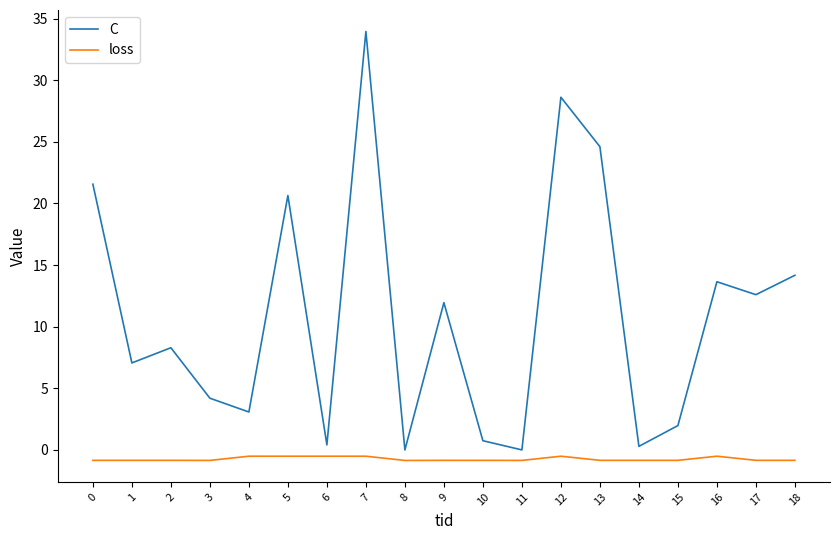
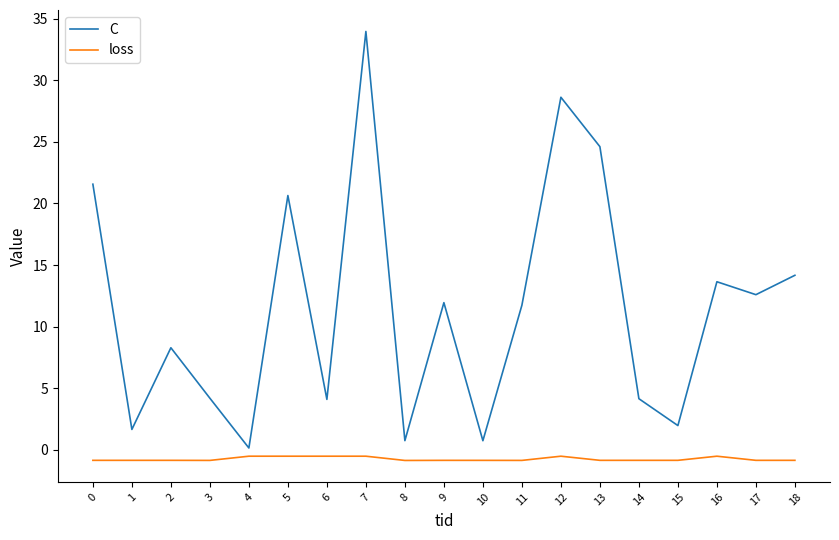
  {
    "C": {
      "0": 21.6,
-     "1": 7.1,
+     "1": 1.7,
      "2": 8.3,
      "3": 4.2,
-     "4": 3.1,
+     "4": 0.2,
      "5": 20.6,
-     "6": 0.4,
+     "6": 4.1,
      "7": 34.0,
-     "8": 0.0,
+     "8": 0.8,
      "9": 12.0,
      "10": 0.8,
-     "11": 0.0,
+     "11": 11.7,
      "12": 28.6,
      "13": 24.6,
-     "14": 0.3,
+     "14": 4.2,
      "15": 2.0,
      "16": 13.6,
      "17": 12.6,
      "18": 14.2
    },
    "loss": {
      "0": -0.8,
      "1": -0.8,
      "2": -0.8,
      "3": -0.8,
      "4": -0.5,
      "5": -0.5,
      "6": -0.5,
      "7": -0.5,
      "8": -0.9,
      "9": -0.8,
      "10": -0.8,
      "11": -0.8,
      "12": -0.5,
      "13": -0.8,
      "14": -0.8,
      "15": -0.8,
      "16": -0.5,
      "17": -0.8,
      "18": -0.8
    }
  }
